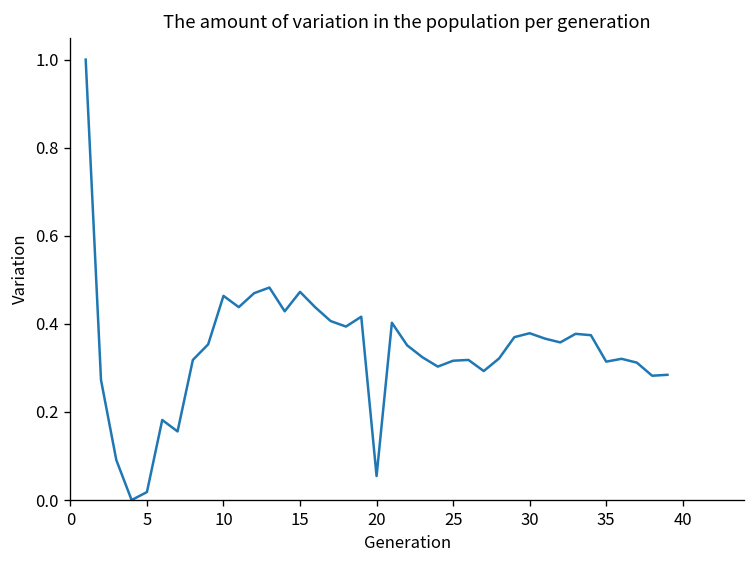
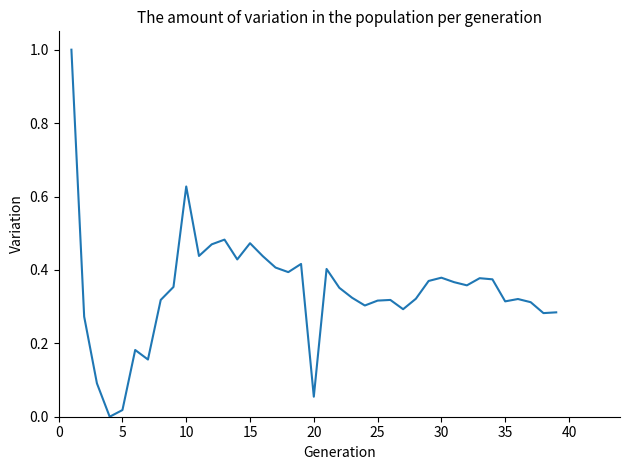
  {
    "5": 0.02,
-   "10": 0.46,
+   "10": 0.63,
    "15": 0.47,
    "20": 0.05,
    "25": 0.32,
    "30": 0.38,
    "35": 0.31
  }
